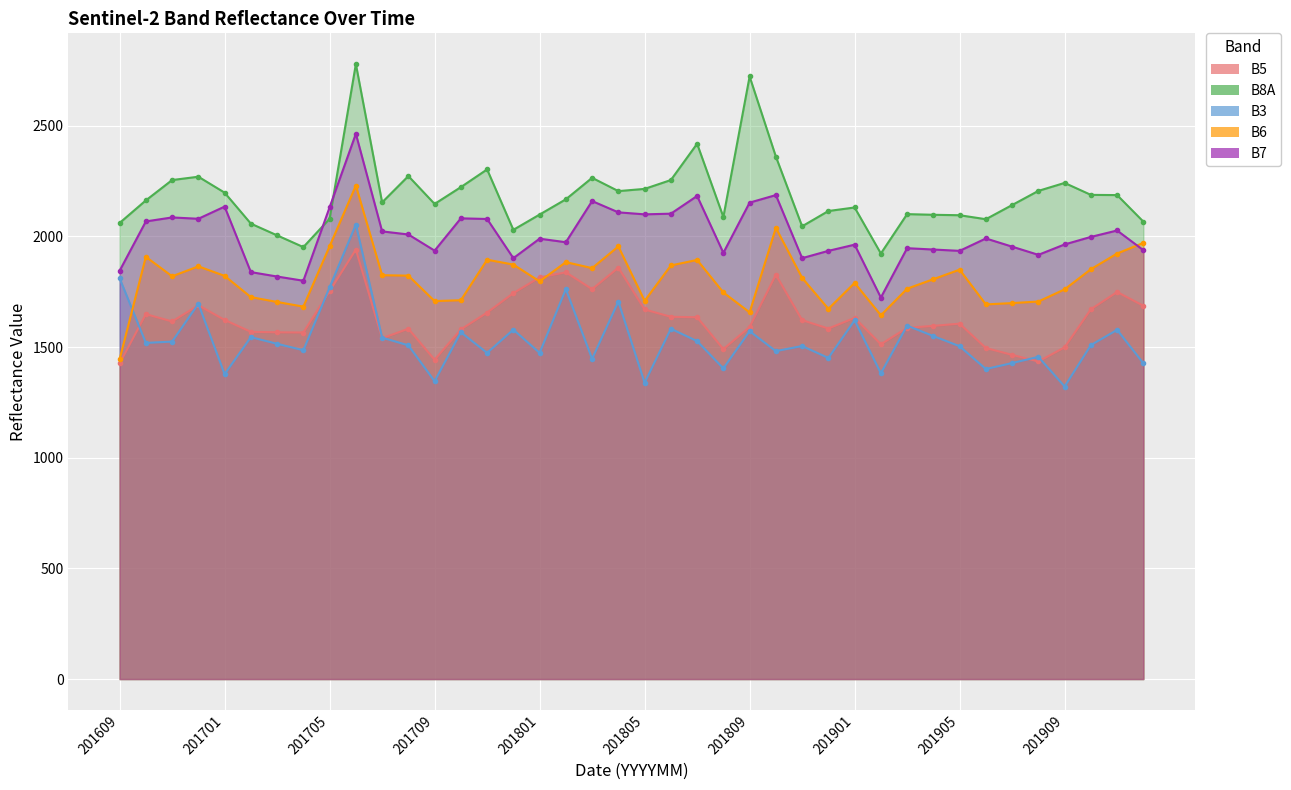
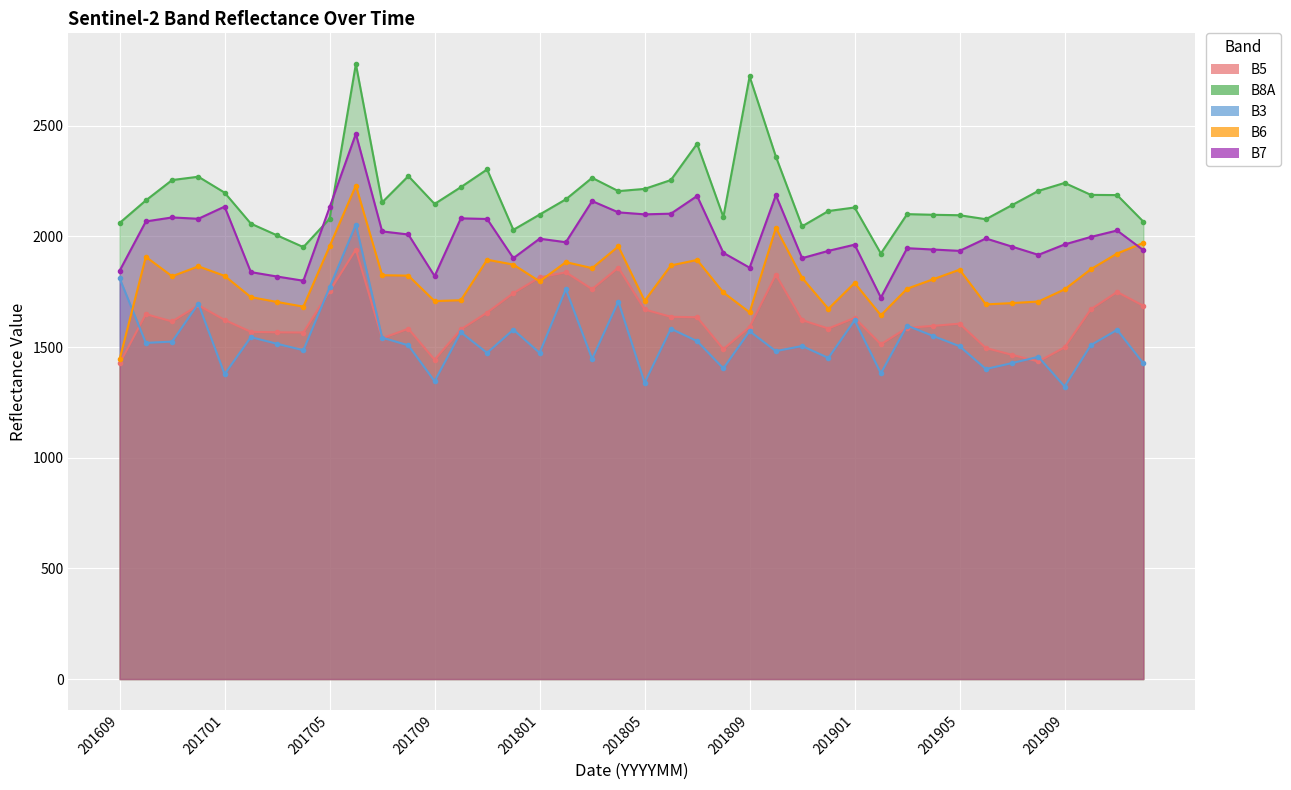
  {
    "B5": {
      "201609": 1430,
      "201701": 1620,
      "201705": 1750,
      "201709": 1440,
      "201801": 1820,
      "201805": 1670,
      "201809": 1590,
      "201905": 1610,
      "201909": 1500
    },
    "B8A": {
      "201609": 2060,
      "201701": 2200,
      "201705": 2080,
      "201709": 2150,
      "201801": 2100,
      "201805": 2220,
      "201809": 2720,
      "201901": 2130,
      "201905": 2100,
      "201909": 2240
    },
    "B3": {
      "201609": 1810,
      "201701": 1380,
      "201705": 1770,
      "201709": 1350,
      "201801": 1470,
      "201805": 1340,
      "201809": 1570,
      "201905": 1500,
      "201909": 1320
    },
    "B6": {
      "201609": 1450,
      "201701": 1820,
      "201705": 1960,
      "201709": 1710,
      "201801": 1800,
      "201805": 1710,
      "201809": 1660,
      "201901": 1790,
      "201905": 1850,
      "201909": 1760
    },
    "B7": {
      "201609": 1850,
      "201701": 2140,
      "201705": 2130,
-     "201709": 1940,
+     "201709": 1820,
      "201801": 1990,
      "201805": 2100,
-     "201809": 2150,
+     "201809": 1860,
      "201901": 1960,
      "201905": 1940,
      "201909": 1960
    }
  }
